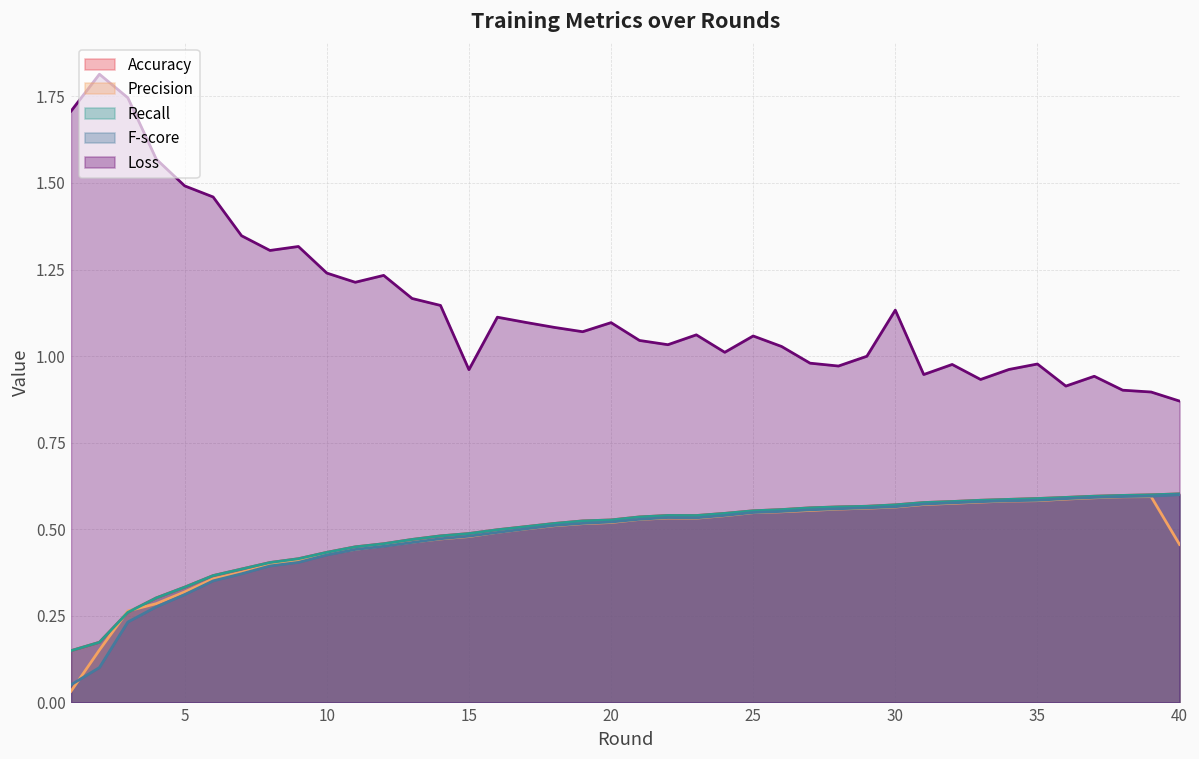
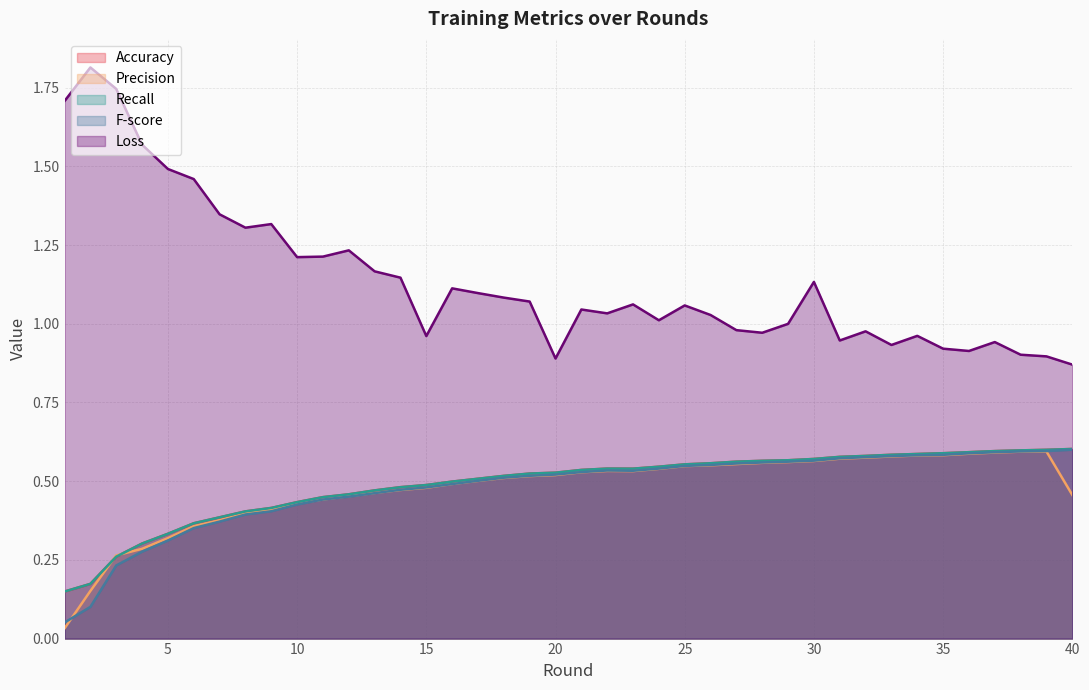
  {
    "Precision": {
      "40": 0.46
    },
    "Loss": {
      "5": 1.49,
-     "10": 1.24,
+     "10": 1.21,
      "15": 0.96,
-     "20": 1.10,
+     "20": 0.89,
      "25": 1.06,
      "30": 1.13,
-     "35": 0.98,
+     "35": 0.92,
      "40": 0.87
    }
  }
